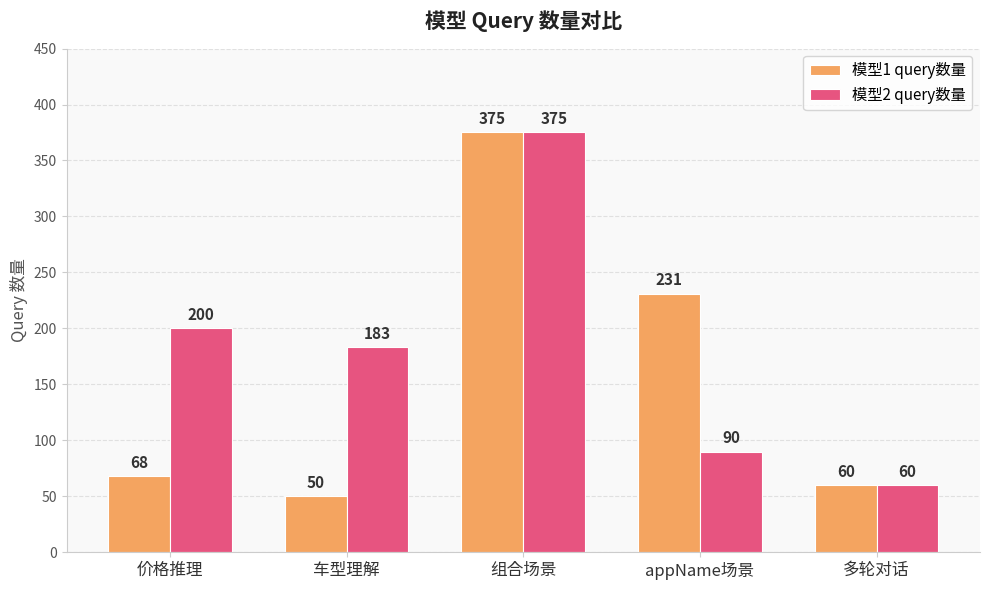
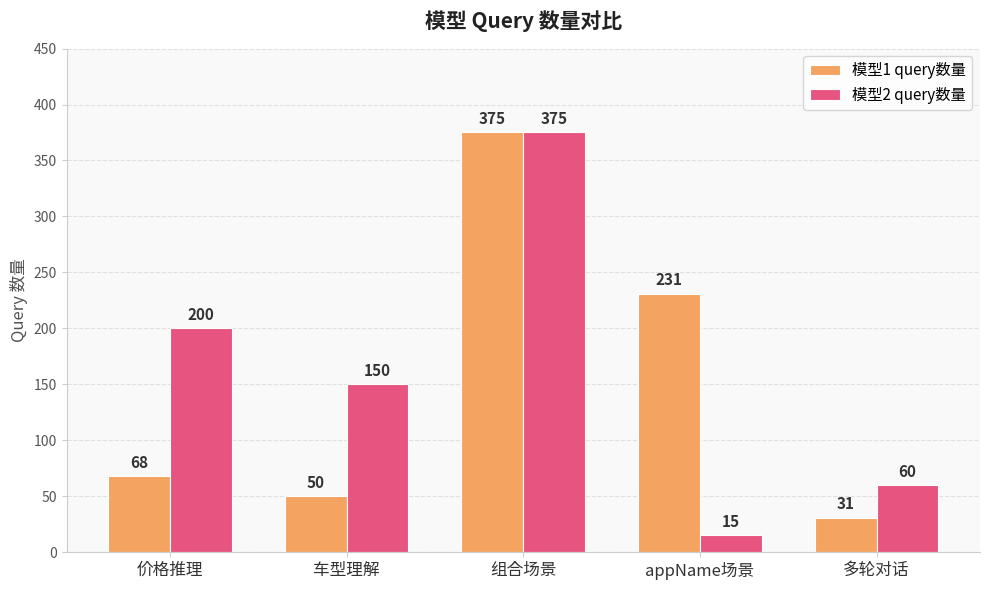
  {
    "模型1 query数量": {
      "价格推理": 68,
      "车型理解": 50,
      "组合场景": 375,
      "appName场景": 231,
-     "多轮对话": 60
+     "多轮对话": 31
    },
    "模型2 query数量": {
      "价格推理": 200,
-     "车型理解": 183,
+     "车型理解": 150,
      "组合场景": 375,
-     "appName场景": 90,
+     "appName场景": 15,
      "多轮对话": 60
    }
  }
